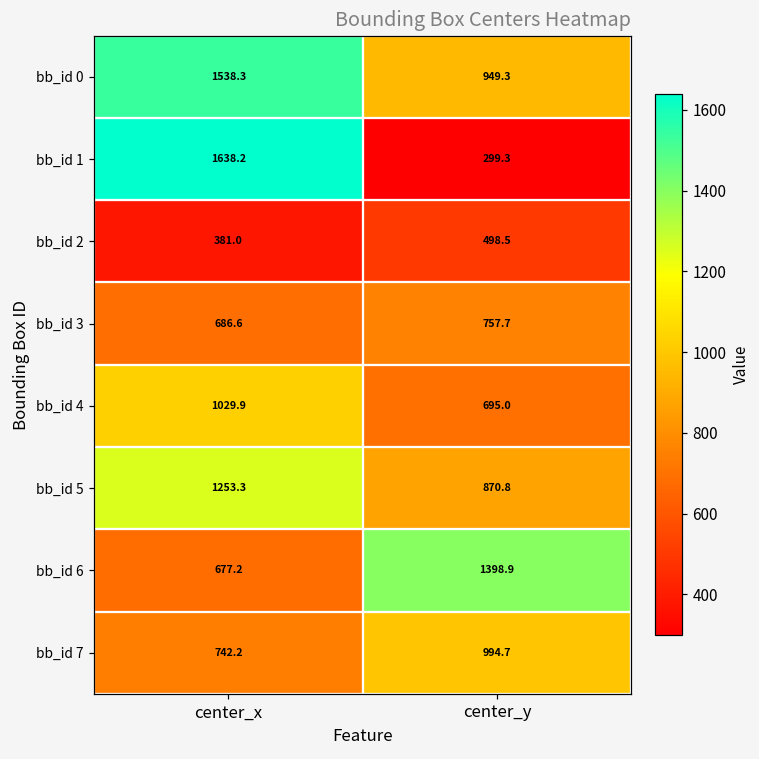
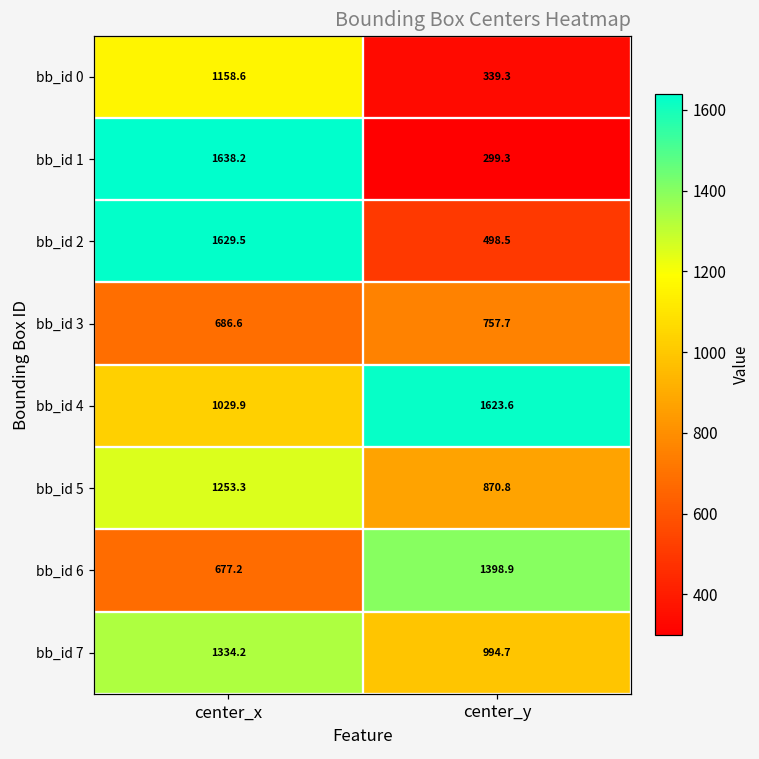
  {
    "bb_id 0": {
-     "center_x": 1538.3,
-     "center_y": 949.3
+     "center_x": 1158.6,
+     "center_y": 339.3
    },
    "bb_id 1": {
      "center_x": 1638.2,
      "center_y": 299.3
    },
    "bb_id 2": {
-     "center_x": 381.0,
+     "center_x": 1629.5,
      "center_y": 498.5
    },
    "bb_id 3": {
      "center_x": 686.6,
      "center_y": 757.7
    },
    "bb_id 4": {
      "center_x": 1029.9,
-     "center_y": 695.0
+     "center_y": 1623.6
    },
    "bb_id 5": {
      "center_x": 1253.3,
      "center_y": 870.8
    },
    "bb_id 6": {
      "center_x": 677.2,
      "center_y": 1398.9
    },
    "bb_id 7": {
-     "center_x": 742.2,
+     "center_x": 1334.2,
      "center_y": 994.7
    }
  }
